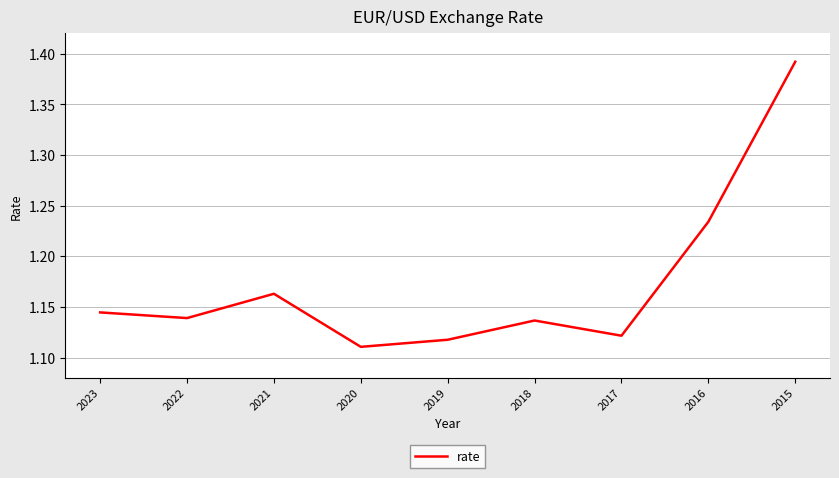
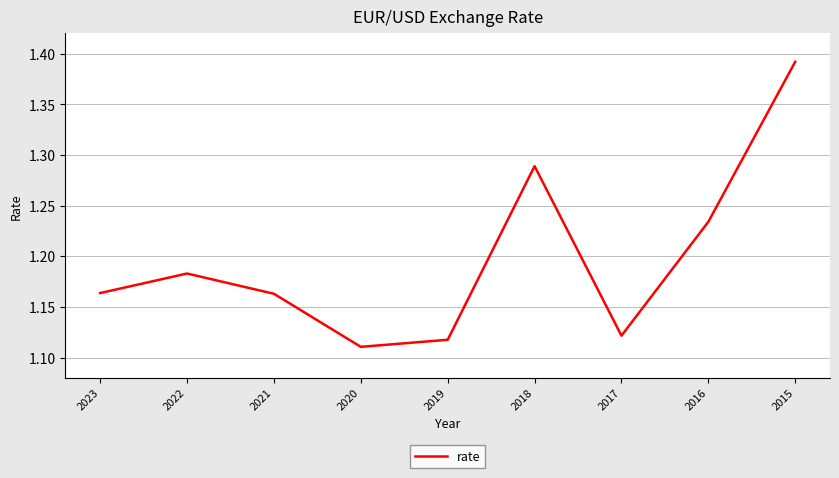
  {
-   "2023": 1.145,
-   "2022": 1.139,
+   "2023": 1.164,
+   "2022": 1.183,
    "2021": 1.163,
    "2020": 1.111,
    "2019": 1.118,
-   "2018": 1.137,
+   "2018": 1.289,
    "2017": 1.122,
    "2016": 1.234,
    "2015": 1.392
  }
